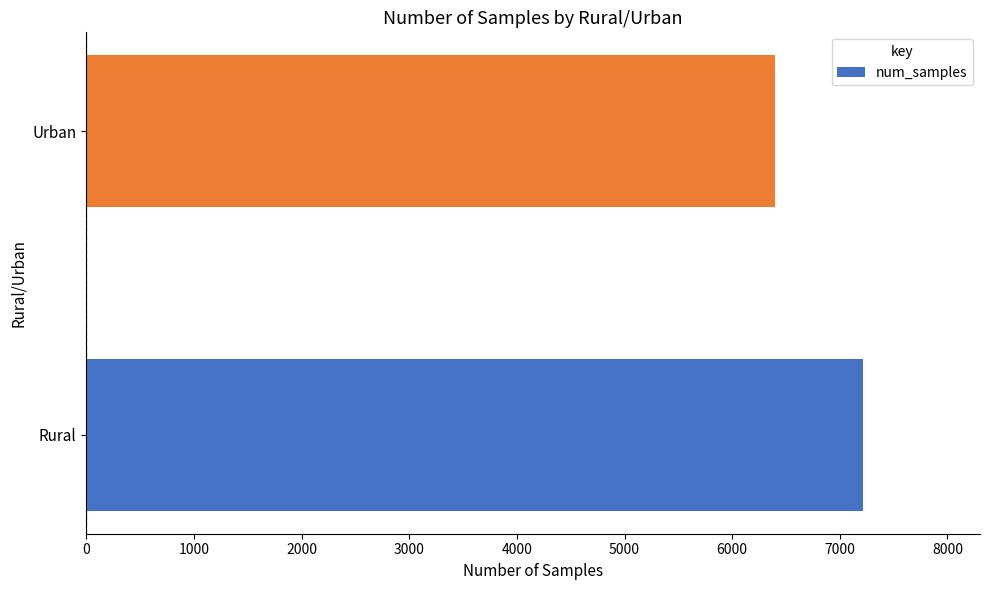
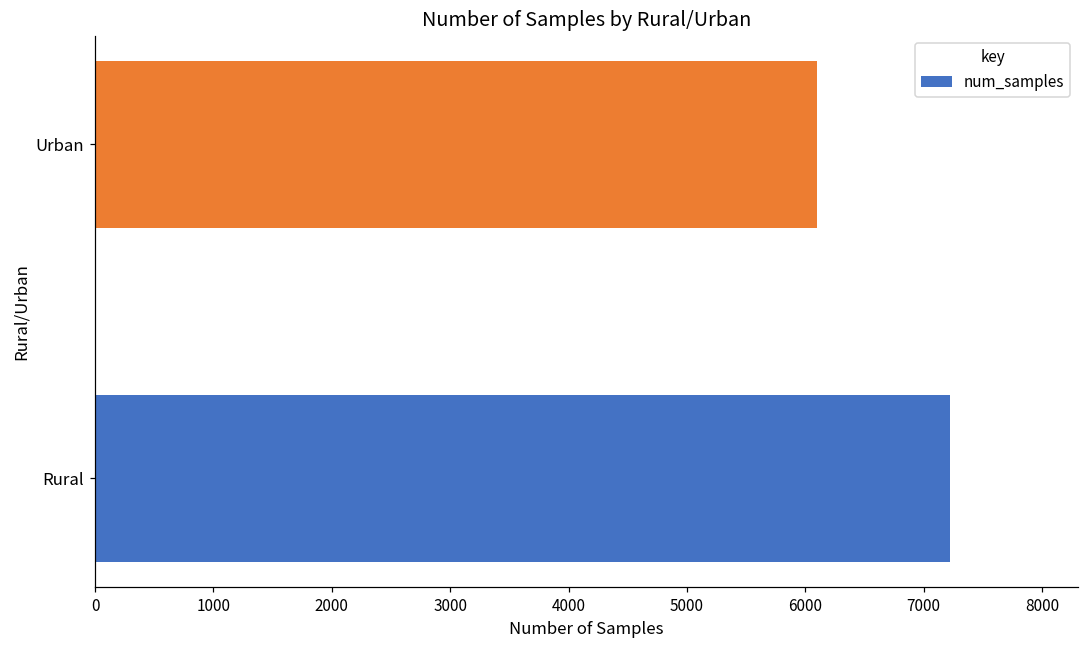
  {
-   "Urban": 6400,
+   "Urban": 6100,
    "Rural": 7220
  }
